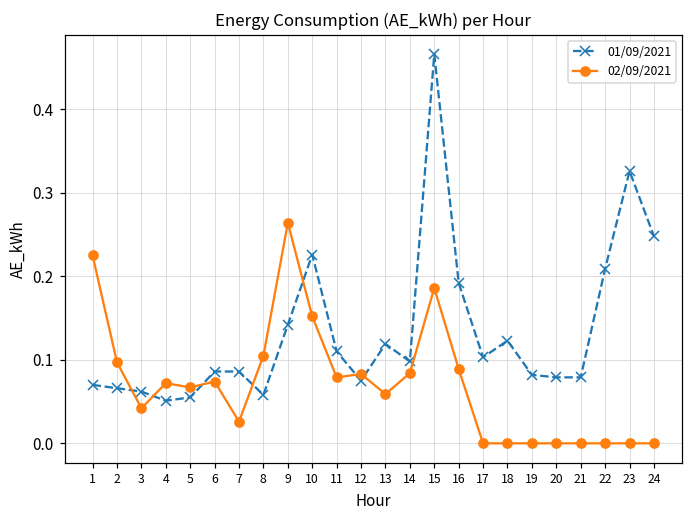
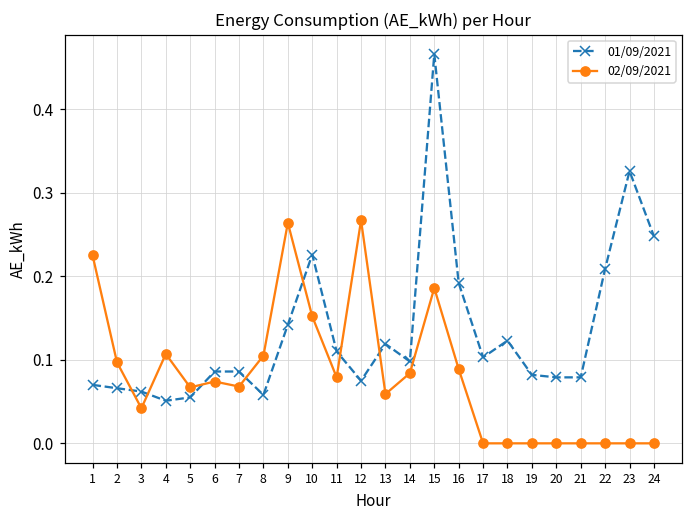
  {
    "01/09/2021": {
      "1": 0.07,
      "2": 0.07,
      "3": 0.06,
      "4": 0.05,
      "5": 0.06,
      "6": 0.09,
      "7": 0.09,
      "8": 0.06,
      "9": 0.14,
      "10": 0.23,
      "11": 0.11,
      "12": 0.08,
      "13": 0.12,
      "14": 0.10,
      "15": 0.47,
      "16": 0.19,
      "17": 0.10,
      "18": 0.12,
      "19": 0.08,
      "20": 0.08,
      "21": 0.08,
      "22": 0.21,
      "23": 0.33,
      "24": 0.25
    },
    "02/09/2021": {
      "1": 0.23,
      "2": 0.10,
      "3": 0.04,
-     "4": 0.07,
+     "4": 0.11,
      "5": 0.07,
      "6": 0.07,
-     "7": 0.03,
+     "7": 0.07,
      "8": 0.11,
      "9": 0.26,
      "10": 0.15,
      "11": 0.08,
-     "12": 0.08,
+     "12": 0.27,
      "13": 0.06,
      "14": 0.08,
      "15": 0.19,
      "16": 0.09,
      "17": 0.00,
      "18": 0.00,
      "19": 0.00,
      "20": 0.00,
      "21": 0.00,
      "22": 0.00,
      "23": 0.00,
      "24": 0.00
    }
  }
